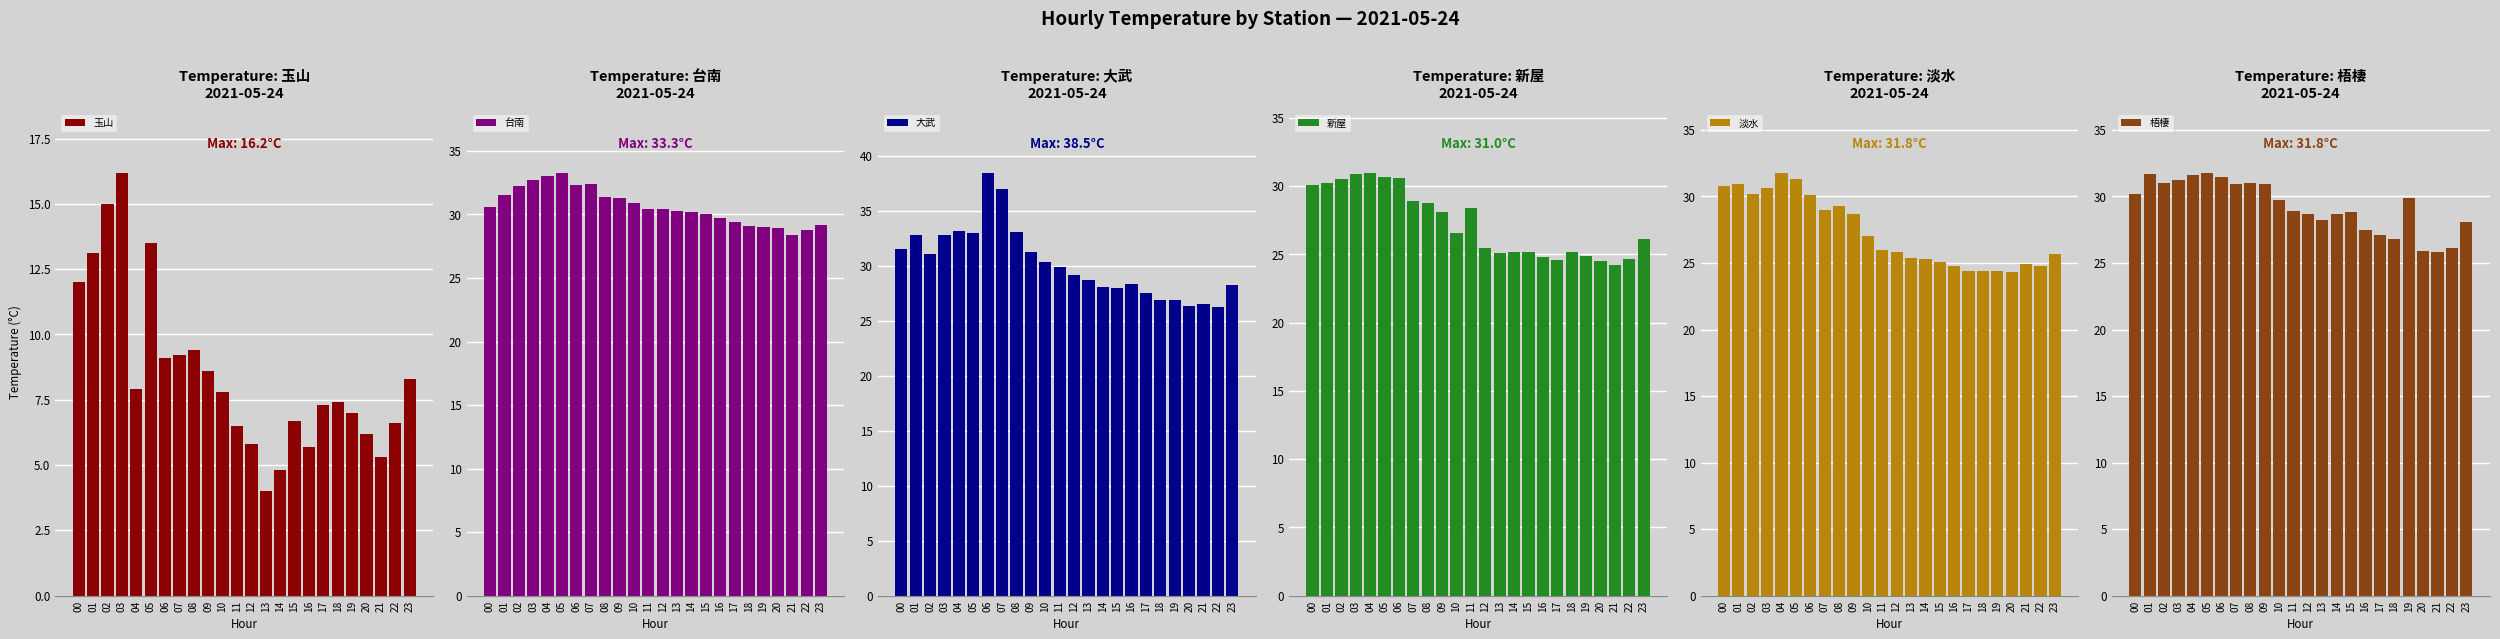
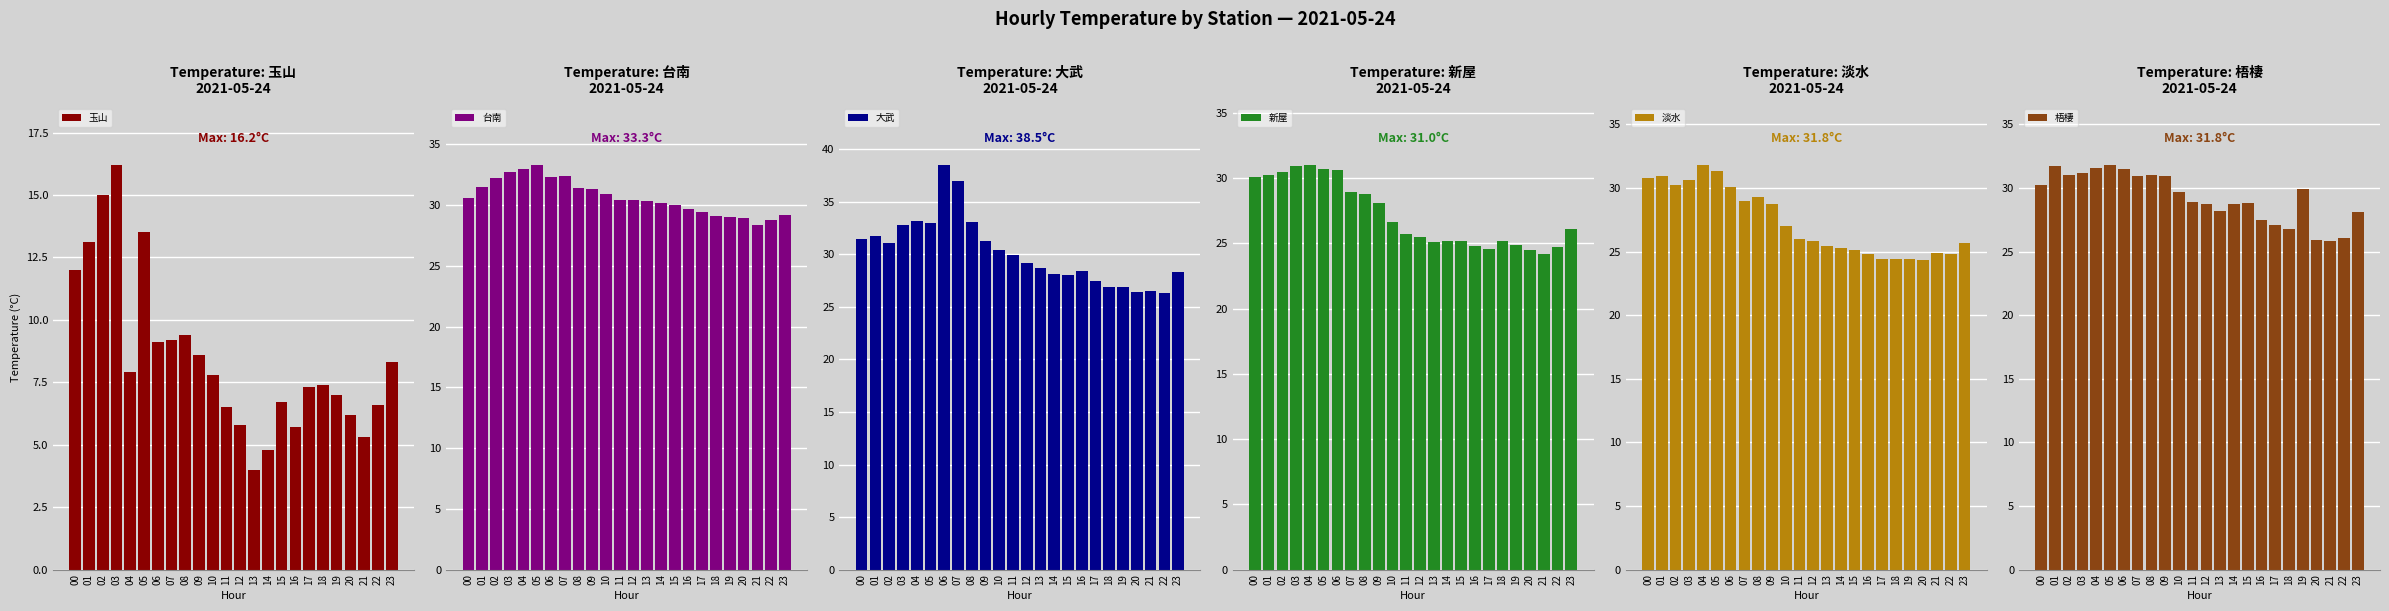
  {
    "Temperature: 玉山 2021-05-24": {
      "00": 12.0,
      "01": 13.1,
      "02": 15.0,
      "03": 16.2,
      "04": 7.9,
      "05": 13.5,
      "06": 9.1,
      "07": 9.2,
      "08": 9.4,
      "09": 8.6,
      "10": 7.8,
      "11": 6.5,
      "12": 5.8,
      "13": 4.0,
      "14": 4.8,
      "15": 6.7,
      "16": 5.7,
      "17": 7.3,
      "18": 7.4,
      "19": 7.0,
      "20": 6.2,
      "21": 5.3,
      "22": 6.6,
      "23": 8.3
    },
    "Temperature: 台南 2021-05-24": {
      "00": 30.6,
      "01": 31.5,
      "02": 32.2,
      "03": 32.7,
      "04": 33.0,
      "05": 33.3,
      "06": 32.3,
      "07": 32.4,
      "08": 31.4,
      "09": 31.3,
      "10": 30.9,
      "11": 30.4,
      "12": 30.4,
      "13": 30.3,
      "14": 30.2,
      "15": 30.0,
      "16": 29.7,
      "17": 29.4,
      "18": 29.1,
      "19": 29.0,
      "20": 28.9,
      "21": 28.4,
      "22": 28.8,
      "23": 29.2
    },
    "Temperature: 大武 2021-05-24": {
      "00": 31.5,
-     "01": 32.8,
+     "01": 31.7,
      "02": 31.1,
      "03": 32.8,
      "04": 33.2,
      "05": 33.0,
      "06": 38.5,
      "07": 37.0,
      "08": 33.1,
      "09": 31.3,
      "10": 30.4,
      "11": 29.9,
      "12": 29.2,
      "13": 28.7,
      "14": 28.1,
      "15": 28.0,
      "16": 28.4,
      "17": 27.5,
      "18": 26.9,
      "19": 26.9,
      "20": 26.4,
      "21": 26.5,
      "22": 26.3,
      "23": 28.3
    },
    "Temperature: 新屋 2021-05-24": {
      "00": 30.1,
      "01": 30.2,
      "02": 30.5,
      "03": 30.9,
      "04": 31.0,
      "05": 30.7,
      "06": 30.6,
      "07": 28.9,
      "08": 28.8,
      "09": 28.1,
      "10": 26.6,
-     "11": 28.4,
+     "11": 25.7,
      "12": 25.5,
      "13": 25.1,
      "14": 25.2,
      "15": 25.2,
      "16": 24.8,
      "17": 24.6,
      "18": 25.2,
      "19": 24.9,
      "20": 24.5,
      "21": 24.2,
      "22": 24.7,
      "23": 26.1
    },
    "Temperature: 淡水 2021-05-24": {
      "00": 30.8,
      "01": 30.9,
      "02": 30.2,
      "03": 30.6,
      "04": 31.8,
      "05": 31.3,
      "06": 30.1,
      "07": 29.0,
      "08": 29.3,
      "09": 28.7,
      "10": 27.0,
      "11": 26.0,
      "12": 25.8,
      "13": 25.4,
      "14": 25.3,
      "15": 25.1,
      "16": 24.8,
      "17": 24.4,
      "18": 24.4,
      "19": 24.4,
      "20": 24.3,
      "21": 24.9,
      "22": 24.8,
      "23": 25.7
    },
    "Temperature: 梧棲 2021-05-24": {
      "00": 30.2,
      "01": 31.7,
      "02": 31.0,
      "03": 31.2,
      "04": 31.6,
      "05": 31.8,
      "06": 31.5,
      "07": 30.9,
      "08": 31.0,
      "09": 30.9,
      "10": 29.7,
      "11": 28.9,
      "12": 28.7,
      "13": 28.2,
      "14": 28.7,
      "15": 28.8,
      "16": 27.5,
      "17": 27.1,
      "18": 26.8,
      "19": 29.9,
      "20": 25.9,
      "21": 25.8,
      "22": 26.1,
      "23": 28.1
    }
  }
